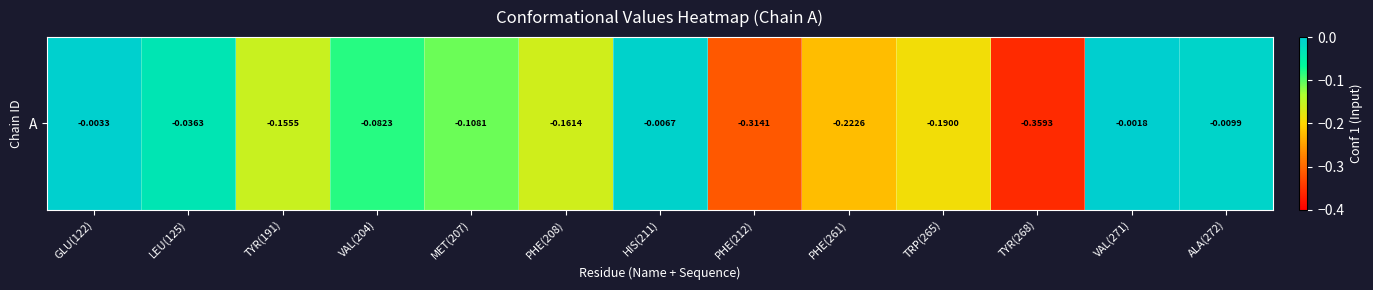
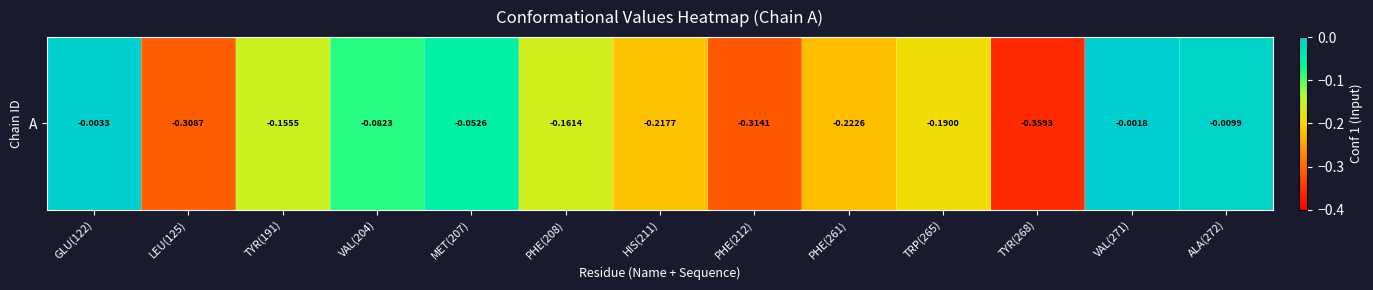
  {
    "A": {
      "GLU(122)": -0.0033,
-     "LEU(125)": -0.0363,
+     "LEU(125)": -0.3087,
      "TYR(191)": -0.1555,
      "VAL(204)": -0.0823,
-     "MET(207)": -0.1081,
+     "MET(207)": -0.0526,
      "PHE(208)": -0.1614,
-     "HIS(211)": -0.0067,
+     "HIS(211)": -0.2177,
      "PHE(212)": -0.3141,
      "PHE(261)": -0.2226,
      "TRP(265)": -0.1900,
      "TYR(268)": -0.3593,
      "VAL(271)": -0.0018,
      "ALA(272)": -0.0099
    }
  }
